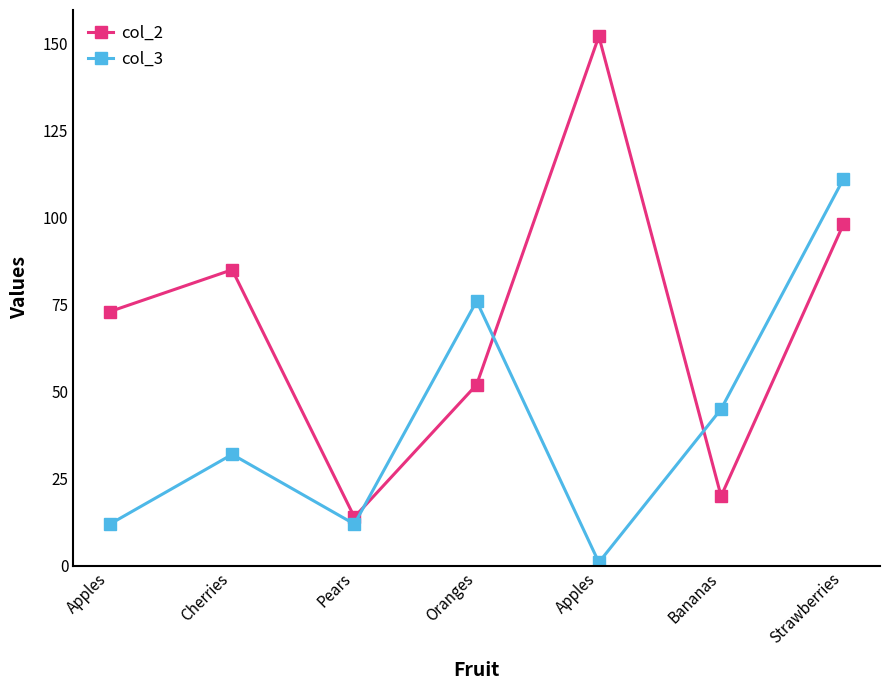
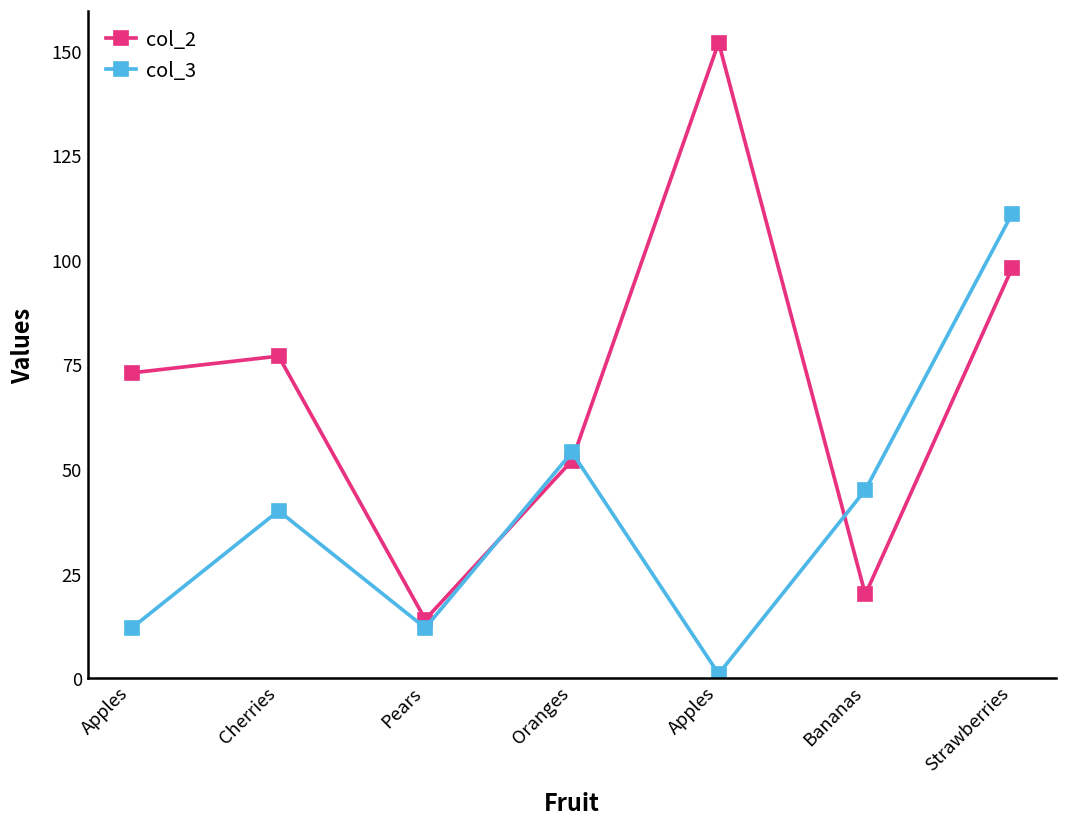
  {
    "col_2": {
-     "Cherries": 85,
+     "Cherries": 77,
      "Pears": 14,
      "Oranges": 52,
      "Bananas": 20,
      "Strawberries": 98
    },
    "col_3": {
-     "Cherries": 32,
+     "Cherries": 40,
      "Pears": 12,
-     "Oranges": 76,
+     "Oranges": 54,
      "Bananas": 45,
      "Strawberries": 111
    }
  }
